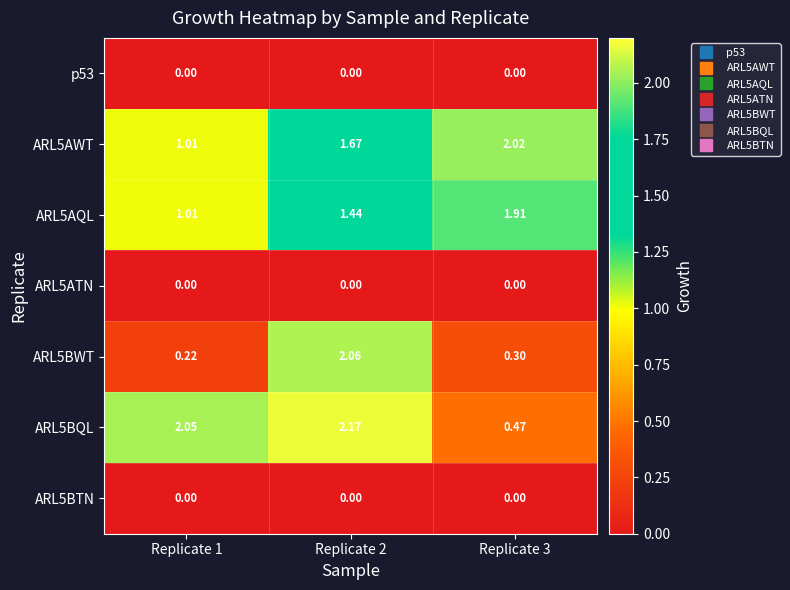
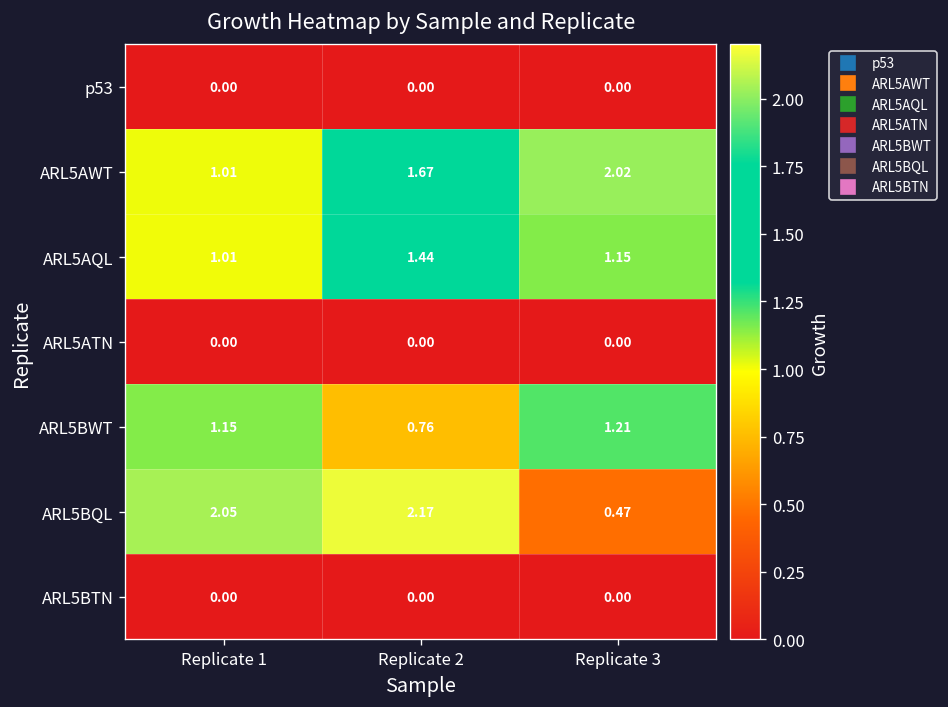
  {
    "p53": {
      "Replicate 1": 0.00,
      "Replicate 2": 0.00,
      "Replicate 3": 0.00
    },
    "ARL5AWT": {
      "Replicate 1": 1.01,
      "Replicate 2": 1.67,
      "Replicate 3": 2.02
    },
    "ARL5AQL": {
      "Replicate 1": 1.01,
      "Replicate 2": 1.44,
-     "Replicate 3": 1.91
+     "Replicate 3": 1.15
    },
    "ARL5ATN": {
      "Replicate 1": 0.00,
      "Replicate 2": 0.00,
      "Replicate 3": 0.00
    },
    "ARL5BWT": {
-     "Replicate 1": 0.22,
-     "Replicate 2": 2.06,
-     "Replicate 3": 0.30
+     "Replicate 1": 1.15,
+     "Replicate 2": 0.76,
+     "Replicate 3": 1.21
    },
    "ARL5BQL": {
      "Replicate 1": 2.05,
      "Replicate 2": 2.17,
      "Replicate 3": 0.47
    },
    "ARL5BTN": {
      "Replicate 1": 0.00,
      "Replicate 2": 0.00,
      "Replicate 3": 0.00
    }
  }
